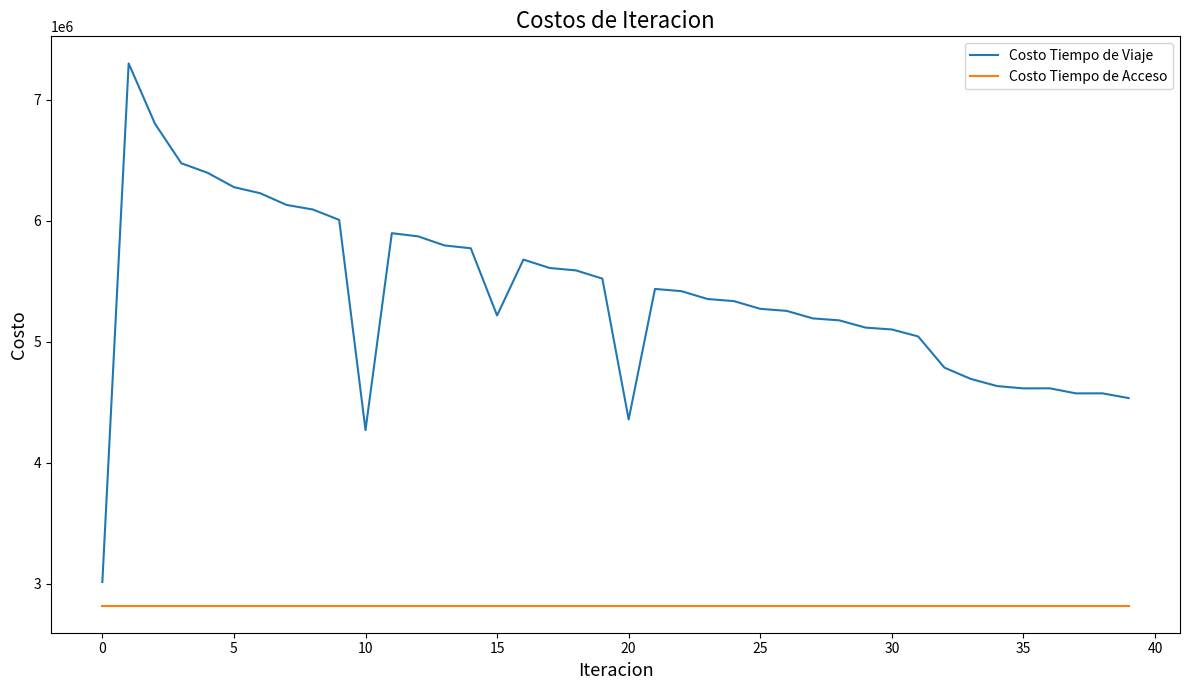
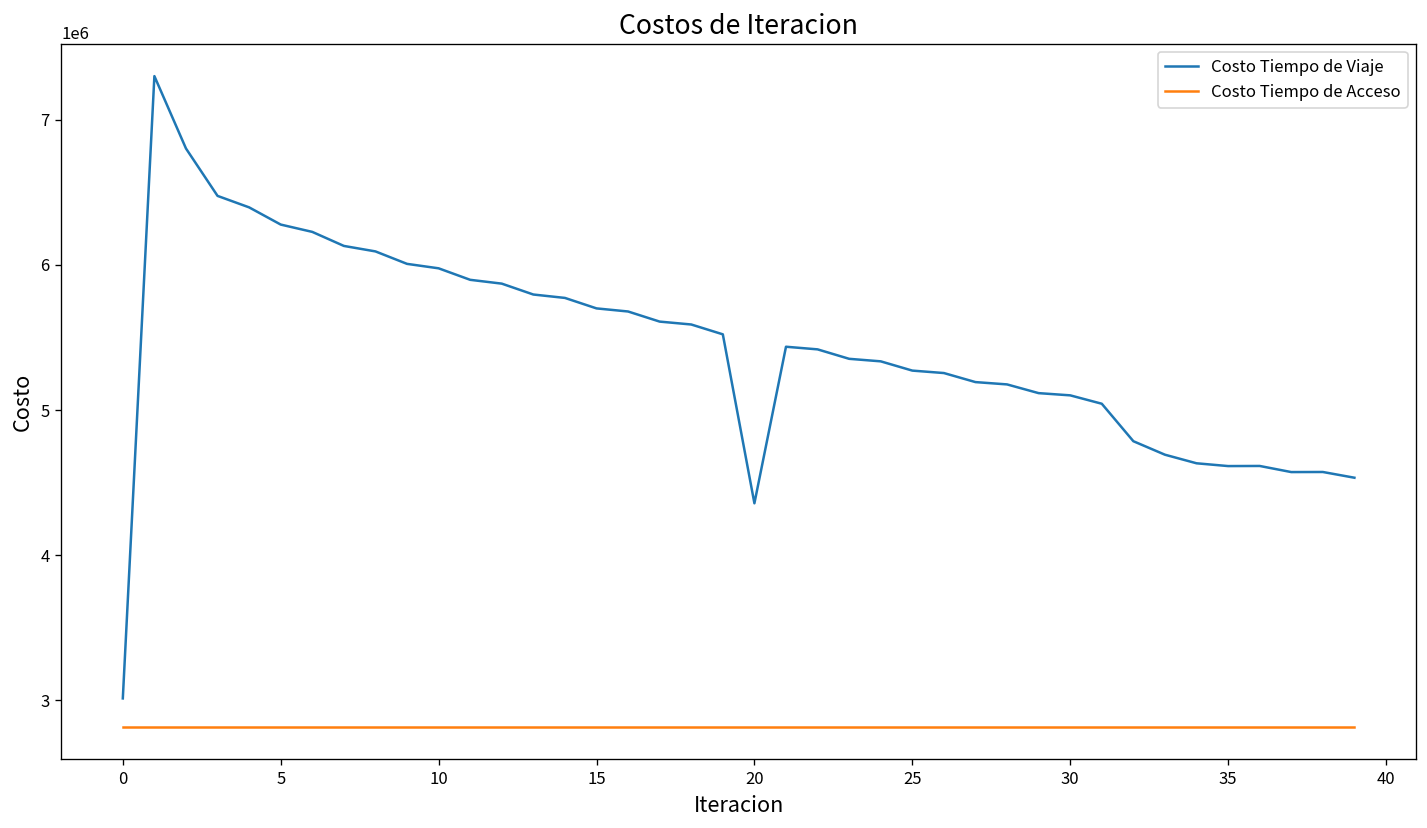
  {
    "Costo Tiempo de Viaje": {
      "0": 3010000,
      "5": 6280000,
-     "10": 4270000,
-     "15": 5220000,
+     "10": 5980000,
+     "15": 5700000,
      "20": 4360000,
      "25": 5270000,
      "30": 5100000,
      "35": 4610000
    },
    "Costo Tiempo de Acceso": {
      "0": 2820000,
      "5": 2820000,
      "10": 2820000,
      "15": 2820000,
      "20": 2820000,
      "25": 2820000,
      "30": 2820000,
      "35": 2820000
    }
  }
